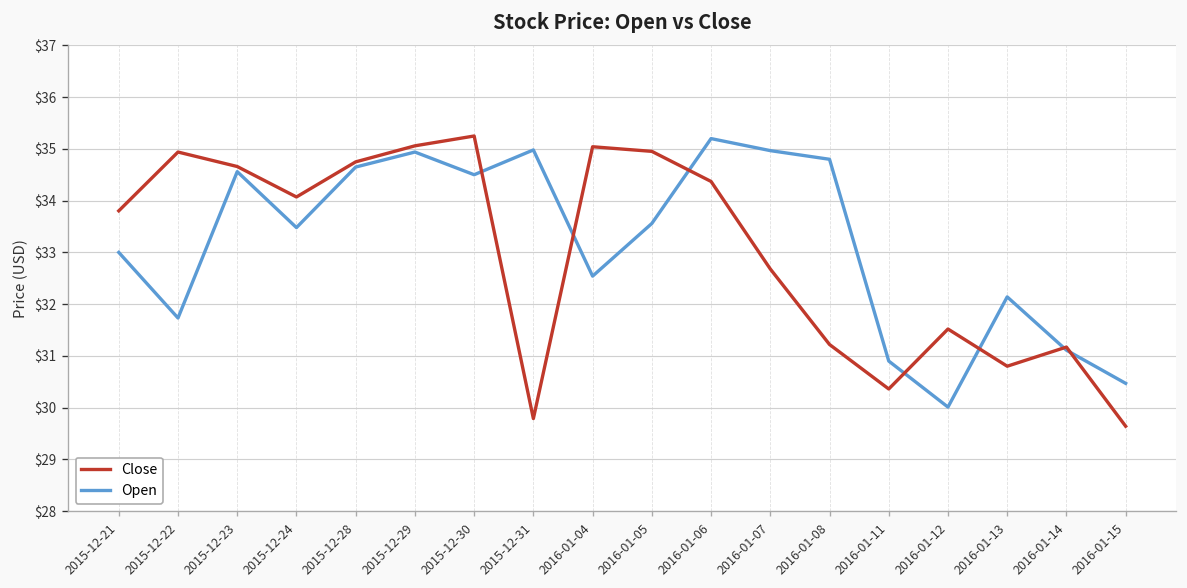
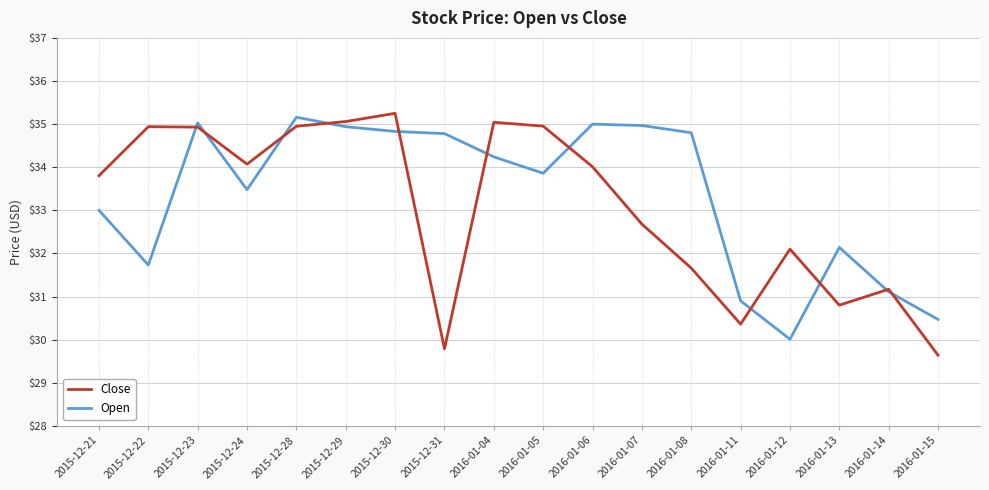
  {
    "Close": {
      "2015-12-21": "$33.8",
      "2015-12-22": "$34.9",
-     "2015-12-23": "$34.7",
+     "2015-12-23": "$34.9",
      "2015-12-24": "$34.1",
-     "2015-12-28": "$34.8",
+     "2015-12-28": "$35.0",
      "2015-12-29": "$35.1",
      "2015-12-30": "$35.3",
      "2015-12-31": "$29.8",
      "2016-01-04": "$35.0",
      "2016-01-05": "$35.0",
-     "2016-01-06": "$34.4",
+     "2016-01-06": "$34.0",
      "2016-01-07": "$32.7",
-     "2016-01-08": "$31.2",
+     "2016-01-08": "$31.7",
      "2016-01-11": "$30.4",
-     "2016-01-12": "$31.5",
+     "2016-01-12": "$32.1",
      "2016-01-13": "$30.8",
      "2016-01-14": "$31.2",
      "2016-01-15": "$29.6"
    },
    "Open": {
      "2015-12-21": "$33.0",
      "2015-12-22": "$31.7",
-     "2015-12-23": "$34.6",
+     "2015-12-23": "$35.0",
      "2015-12-24": "$33.5",
-     "2015-12-28": "$34.7",
+     "2015-12-28": "$35.2",
      "2015-12-29": "$34.9",
-     "2015-12-30": "$34.5",
-     "2015-12-31": "$35.0",
-     "2016-01-04": "$32.5",
-     "2016-01-05": "$33.6",
-     "2016-01-06": "$35.2",
+     "2015-12-30": "$34.8",
+     "2015-12-31": "$34.8",
+     "2016-01-04": "$34.2",
+     "2016-01-05": "$33.9",
+     "2016-01-06": "$35.0",
      "2016-01-07": "$35.0",
      "2016-01-08": "$34.8",
      "2016-01-11": "$30.9",
      "2016-01-12": "$30.0",
      "2016-01-13": "$32.1",
      "2016-01-14": "$31.1",
      "2016-01-15": "$30.5"
    }
  }
